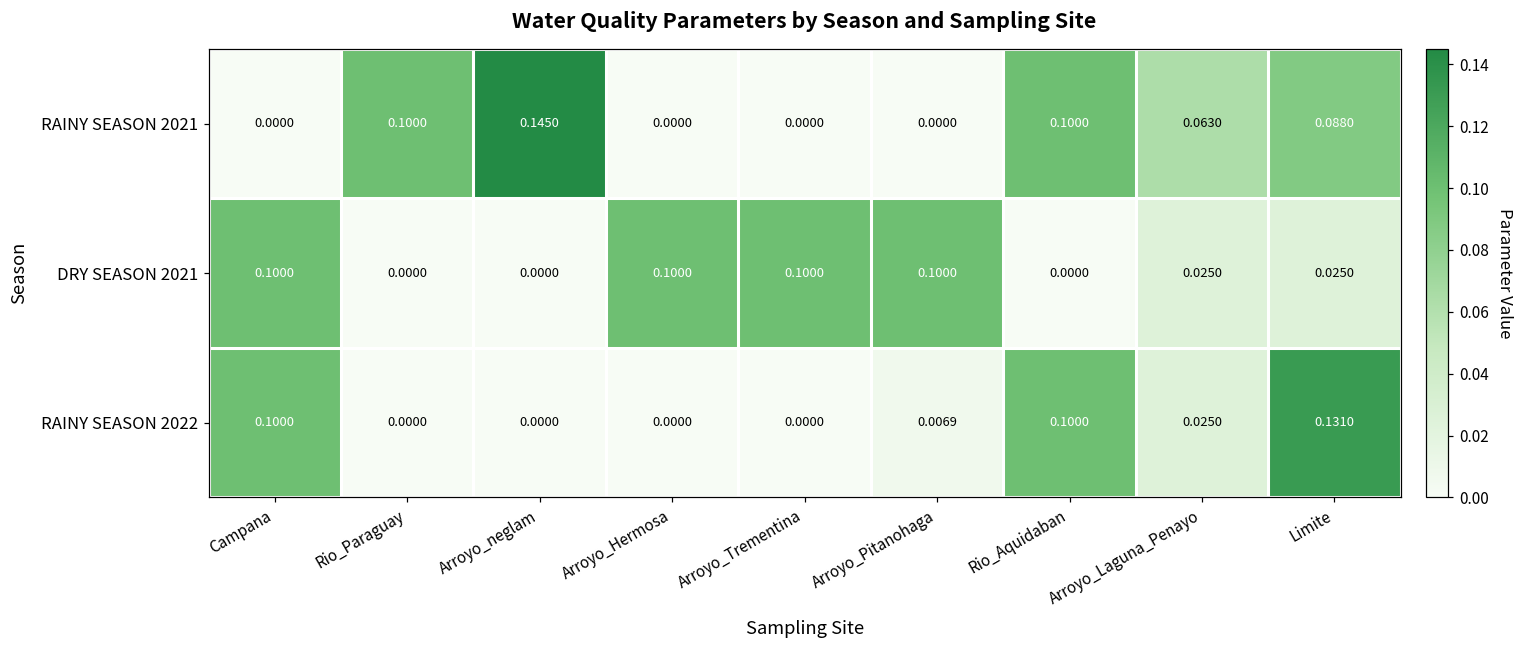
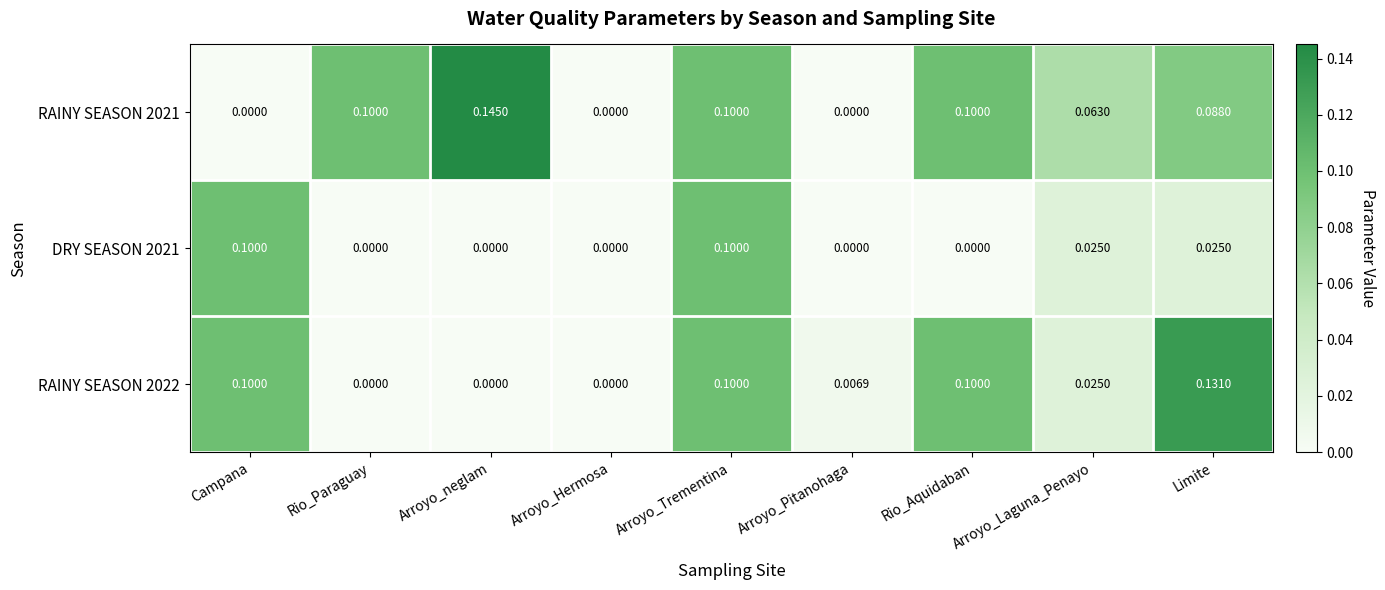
  {
    "RAINY SEASON 2021": {
      "Campana": 0.0000,
      "Rio_Paraguay": 0.1000,
      "Arroyo_neglam": 0.1450,
      "Arroyo_Hermosa": 0.0000,
-     "Arroyo_Trementina": 0.0000,
+     "Arroyo_Trementina": 0.1000,
      "Arroyo_Pitanohaga": 0.0000,
      "Rio_Aquidaban": 0.1000,
      "Arroyo_Laguna_Penayo": 0.0630,
      "Limite": 0.0880
    },
    "DRY SEASON 2021": {
      "Campana": 0.1000,
      "Rio_Paraguay": 0.0000,
      "Arroyo_neglam": 0.0000,
-     "Arroyo_Hermosa": 0.1000,
+     "Arroyo_Hermosa": 0.0000,
      "Arroyo_Trementina": 0.1000,
-     "Arroyo_Pitanohaga": 0.1000,
+     "Arroyo_Pitanohaga": 0.0000,
      "Rio_Aquidaban": 0.0000,
      "Arroyo_Laguna_Penayo": 0.0250,
      "Limite": 0.0250
    },
    "RAINY SEASON 2022": {
      "Campana": 0.1000,
      "Rio_Paraguay": 0.0000,
      "Arroyo_neglam": 0.0000,
      "Arroyo_Hermosa": 0.0000,
-     "Arroyo_Trementina": 0.0000,
+     "Arroyo_Trementina": 0.1000,
      "Arroyo_Pitanohaga": 0.0069,
      "Rio_Aquidaban": 0.1000,
      "Arroyo_Laguna_Penayo": 0.0250,
      "Limite": 0.1310
    }
  }
